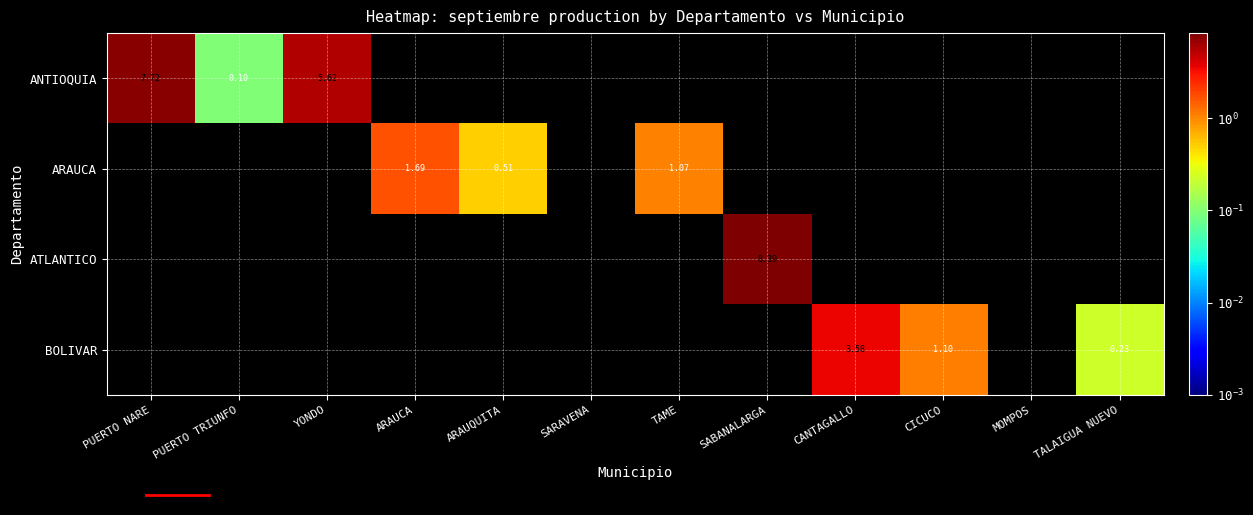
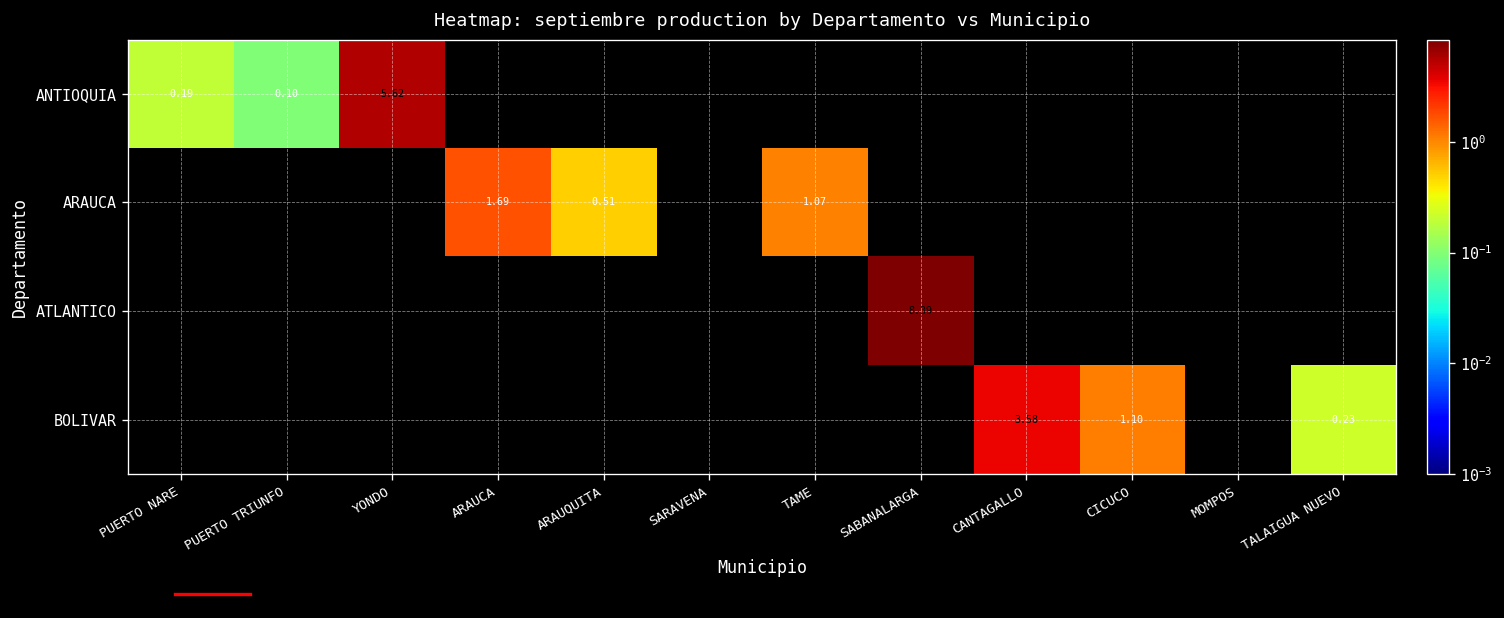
  {
    "Heatmap: septiembre production by Departamento vs Municipio": {
      "ANTIOQUIA": {
-       "PUERTO NARE": 7.72,
+       "PUERTO NARE": 0.19,
        "PUERTO TRIUNFO": 0.10,
        "YONDO": 5.62
      },
      "ARAUCA": {
        "ARAUCA": 1.69,
        "ARAUQUITA": 0.51,
        "TAME": 1.07
      },
      "ATLANTICO": {
        "SABANALARGA": 8.39
      },
      "BOLIVAR": {
        "CANTAGALLO": 3.58,
        "CICUCO": 1.10,
        "TALAIGUA NUEVO": 0.23
      }
    }
  }
